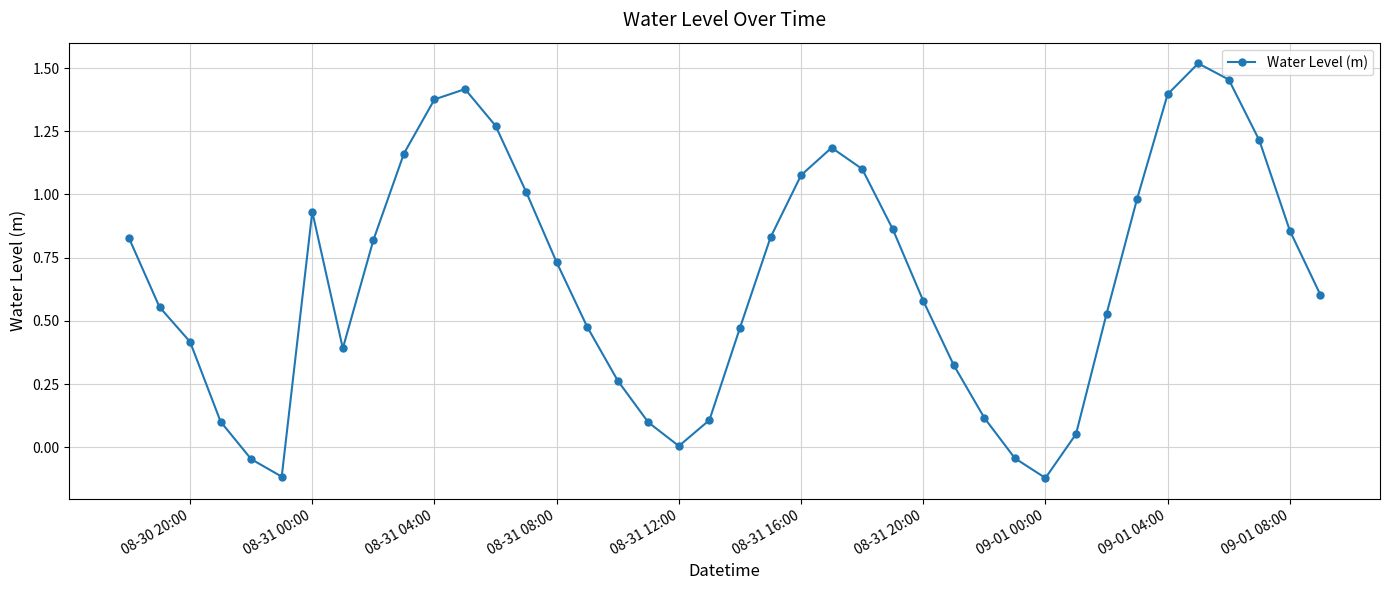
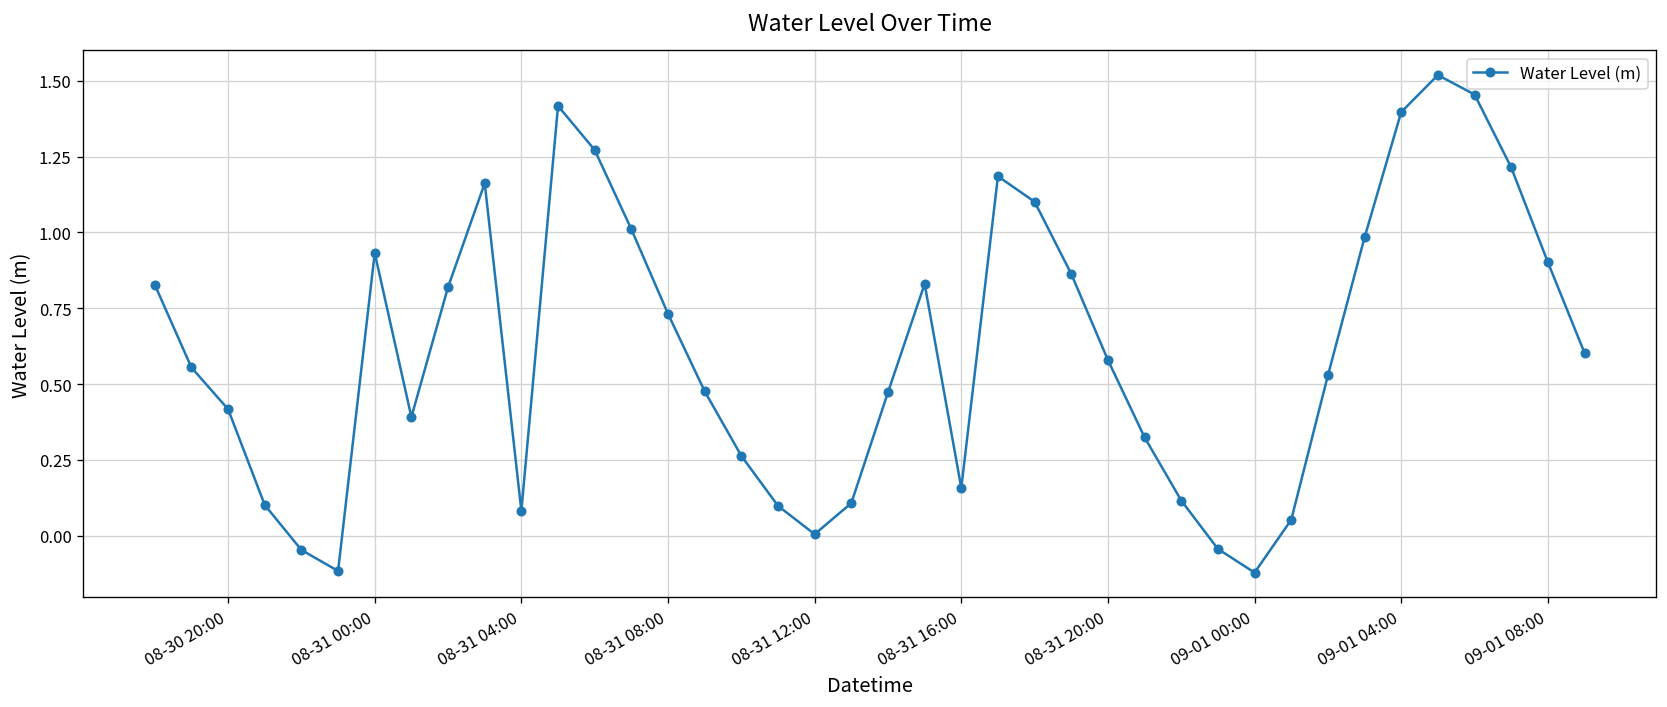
  {
    "08-30 20:00": 0.42,
    "08-31 00:00": 0.93,
-   "08-31 04:00": 1.38,
+   "08-31 04:00": 0.08,
    "08-31 08:00": 0.73,
    "08-31 12:00": 0.00,
-   "08-31 16:00": 1.08,
+   "08-31 16:00": 0.16,
    "08-31 20:00": 0.58,
    "09-01 00:00": -0.12,
    "09-01 04:00": 1.40,
-   "09-01 08:00": 0.86
+   "09-01 08:00": 0.90
  }
